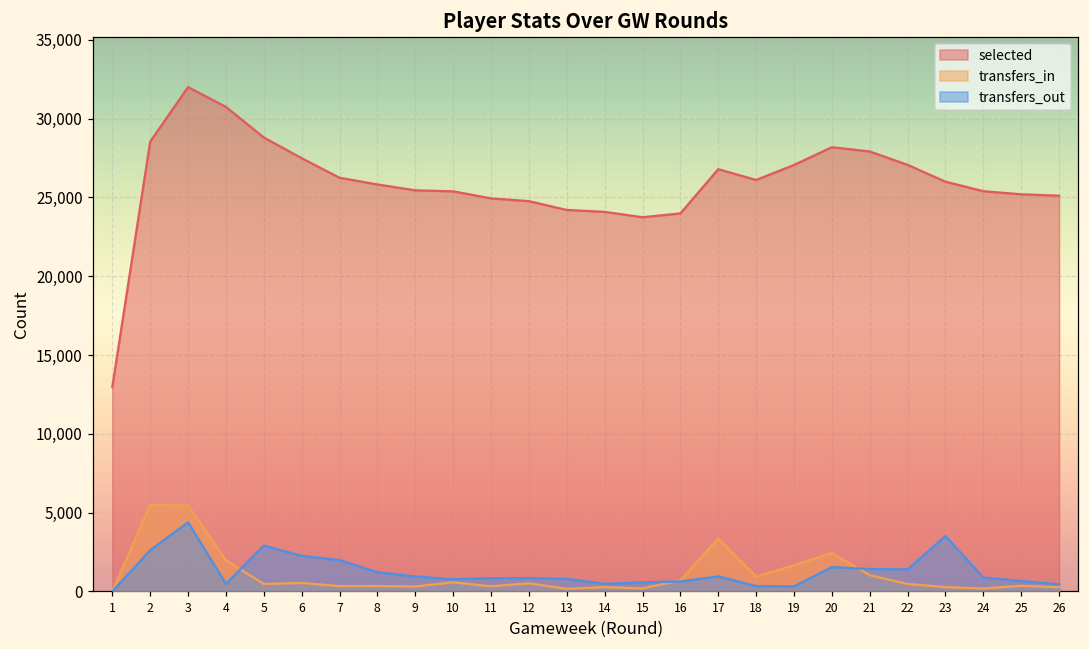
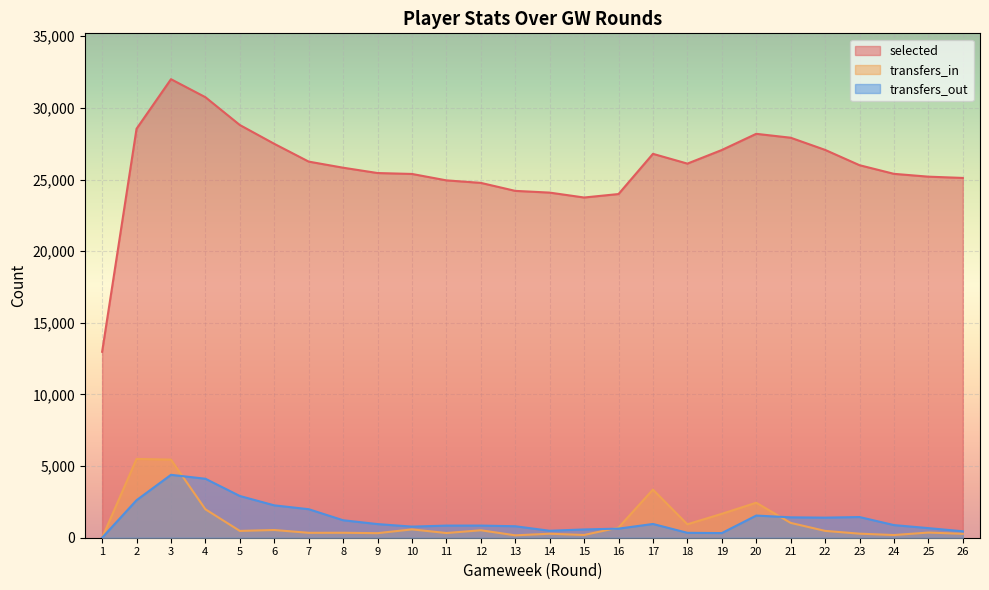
  {
    "transfers_out": {
      "2": "2,600",
      "3": "4,400",
-     "4": "500",
+     "4": "4,100",
      "5": "2,900",
      "6": "2,300",
      "7": "2,000",
      "8": "1,200",
      "9": "1,000",
      "10": "800",
      "11": "800",
      "12": "800",
      "13": "800",
      "14": "500",
      "15": "600",
      "17": "1,000",
      "18": "300",
      "19": "300",
      "20": "1,500",
      "21": "1,400",
      "22": "1,400",
-     "23": "3,500",
+     "23": "1,400",
      "24": "900",
      "25": "700"
    }
  }
